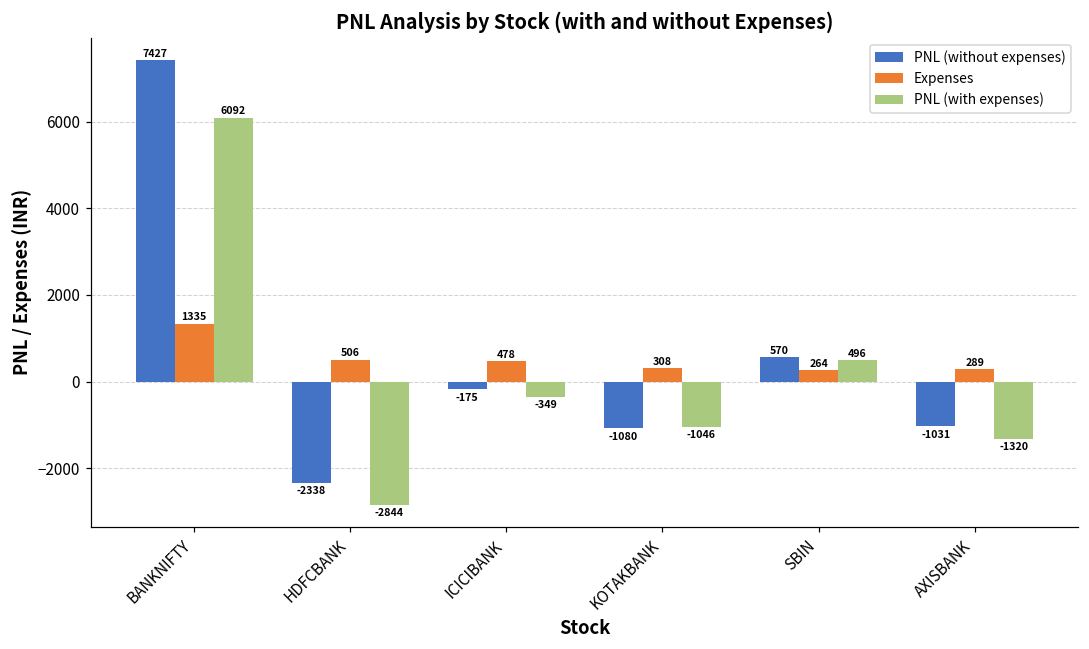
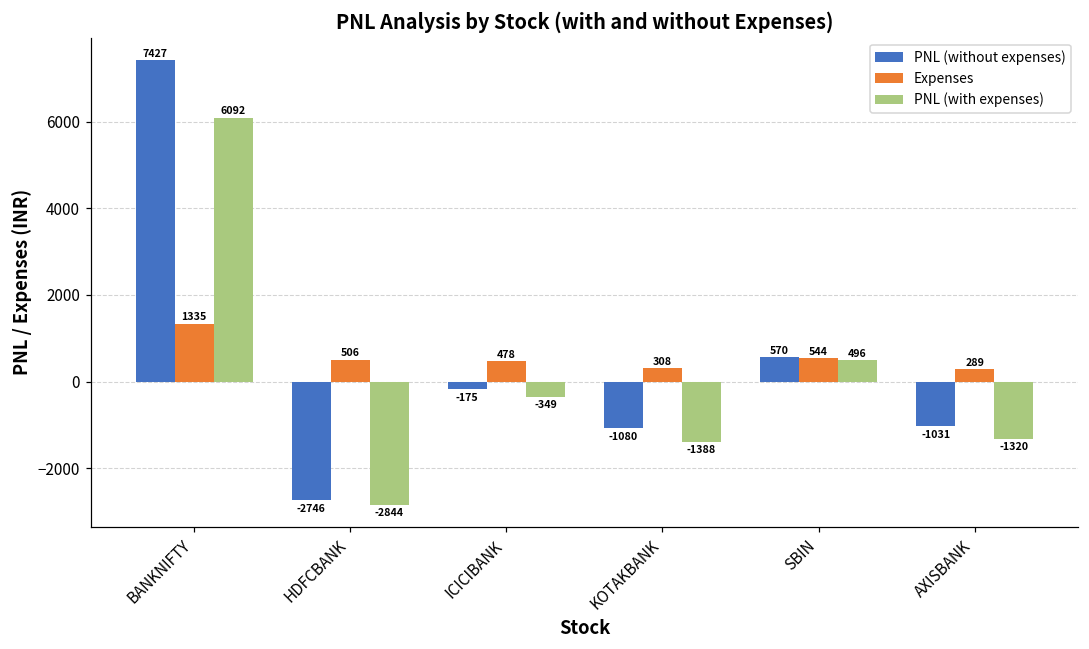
  {
    "PNL (without expenses)": {
      "BANKNIFTY": 7427,
-     "HDFCBANK": -2338,
+     "HDFCBANK": -2746,
      "ICICIBANK": -175,
      "KOTAKBANK": -1080,
      "SBIN": 570,
      "AXISBANK": -1031
    },
    "Expenses": {
      "BANKNIFTY": 1335,
      "HDFCBANK": 506,
      "ICICIBANK": 478,
      "KOTAKBANK": 308,
-     "SBIN": 264,
+     "SBIN": 544,
      "AXISBANK": 289
    },
    "PNL (with expenses)": {
      "BANKNIFTY": 6092,
      "HDFCBANK": -2844,
      "ICICIBANK": -349,
-     "KOTAKBANK": -1046,
+     "KOTAKBANK": -1388,
      "SBIN": 496,
      "AXISBANK": -1320
    }
  }
